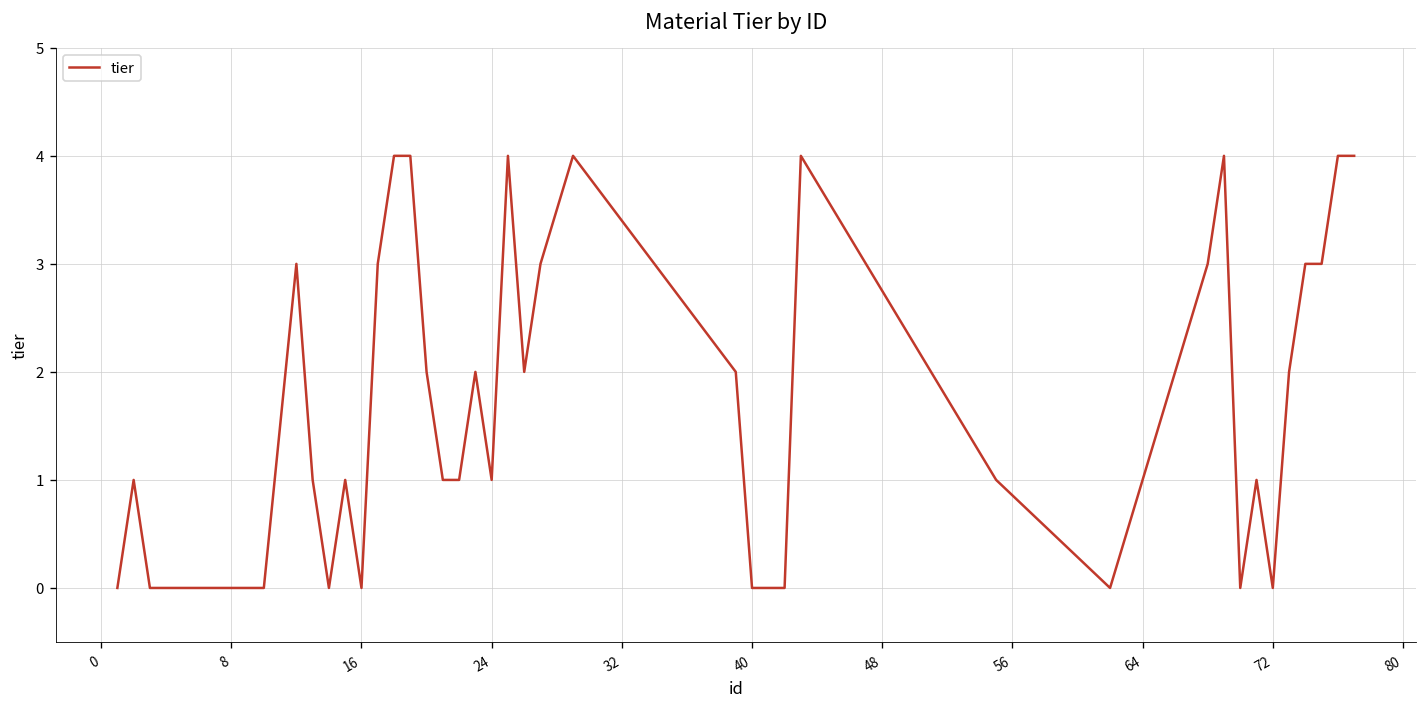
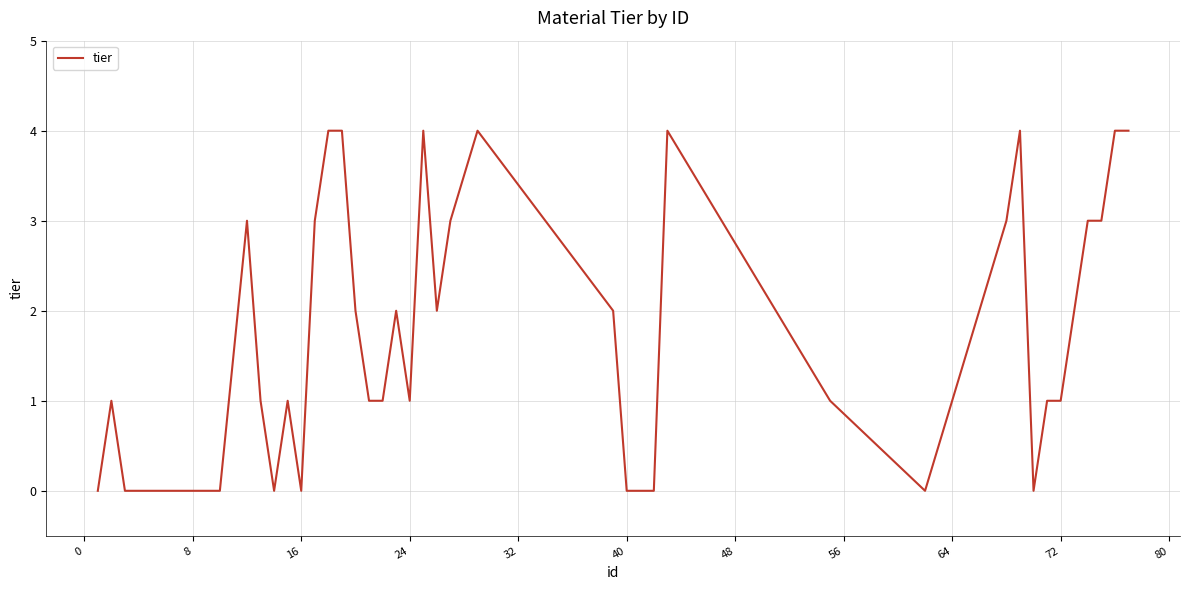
  {
    "8": 0,
    "16": 0,
    "24": 1,
    "40": 0,
-   "72": 0
+   "72": 1
  }
